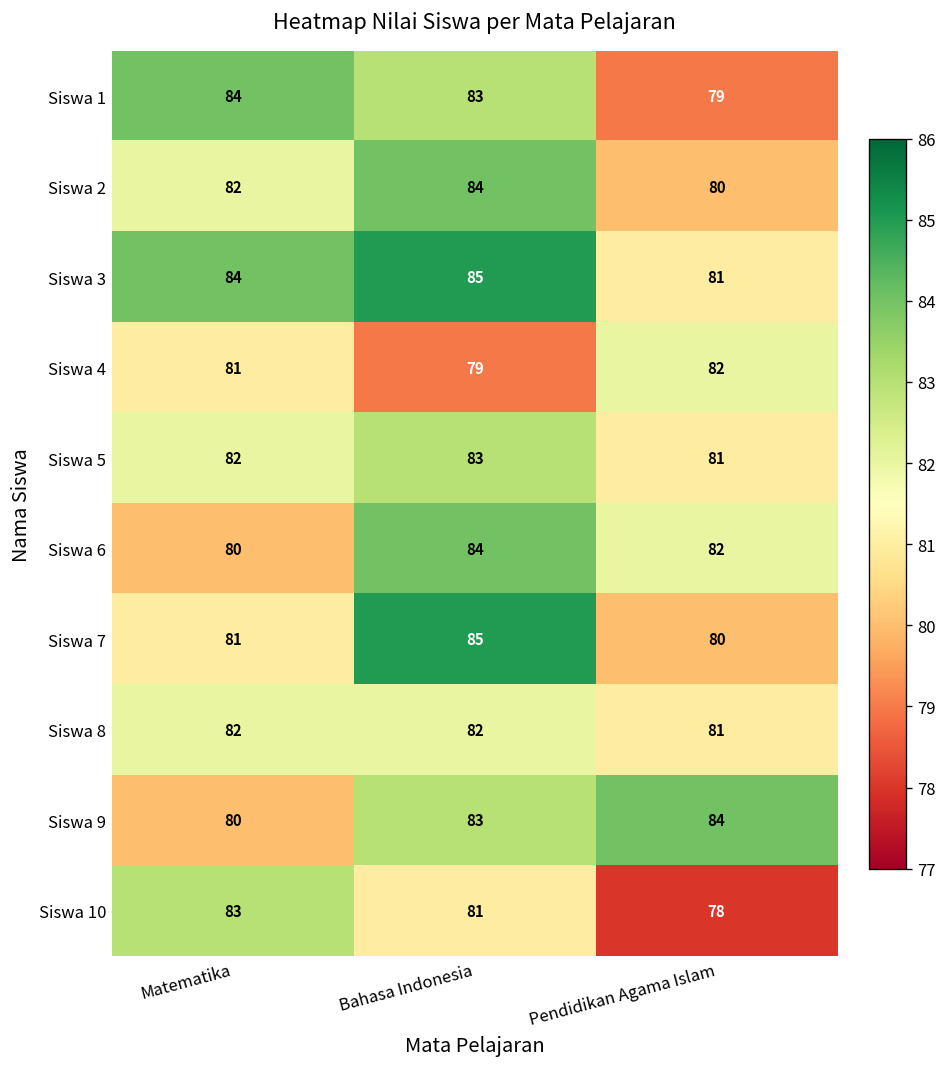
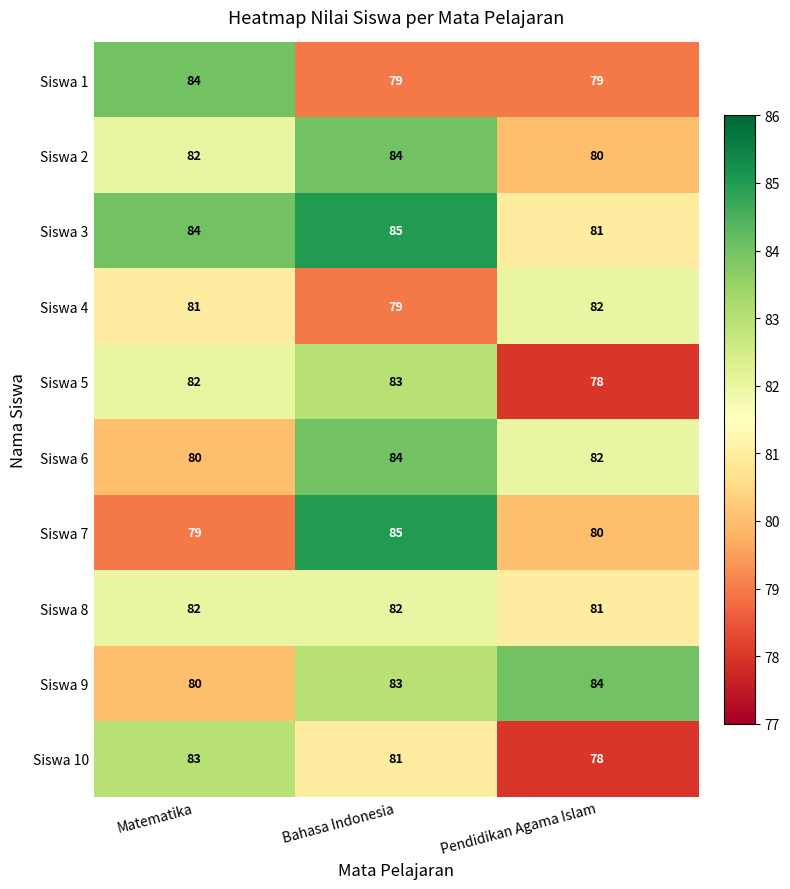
  {
    "Siswa 1": {
      "Matematika": 84,
-     "Bahasa Indonesia": 83,
+     "Bahasa Indonesia": 79,
      "Pendidikan Agama Islam": 79
    },
    "Siswa 2": {
      "Matematika": 82,
      "Bahasa Indonesia": 84,
      "Pendidikan Agama Islam": 80
    },
    "Siswa 3": {
      "Matematika": 84,
      "Bahasa Indonesia": 85,
      "Pendidikan Agama Islam": 81
    },
    "Siswa 4": {
      "Matematika": 81,
      "Bahasa Indonesia": 79,
      "Pendidikan Agama Islam": 82
    },
    "Siswa 5": {
      "Matematika": 82,
      "Bahasa Indonesia": 83,
-     "Pendidikan Agama Islam": 81
+     "Pendidikan Agama Islam": 78
    },
    "Siswa 6": {
      "Matematika": 80,
      "Bahasa Indonesia": 84,
      "Pendidikan Agama Islam": 82
    },
    "Siswa 7": {
-     "Matematika": 81,
+     "Matematika": 79,
      "Bahasa Indonesia": 85,
      "Pendidikan Agama Islam": 80
    },
    "Siswa 8": {
      "Matematika": 82,
      "Bahasa Indonesia": 82,
      "Pendidikan Agama Islam": 81
    },
    "Siswa 9": {
      "Matematika": 80,
      "Bahasa Indonesia": 83,
      "Pendidikan Agama Islam": 84
    },
    "Siswa 10": {
      "Matematika": 83,
      "Bahasa Indonesia": 81,
      "Pendidikan Agama Islam": 78
    }
  }
